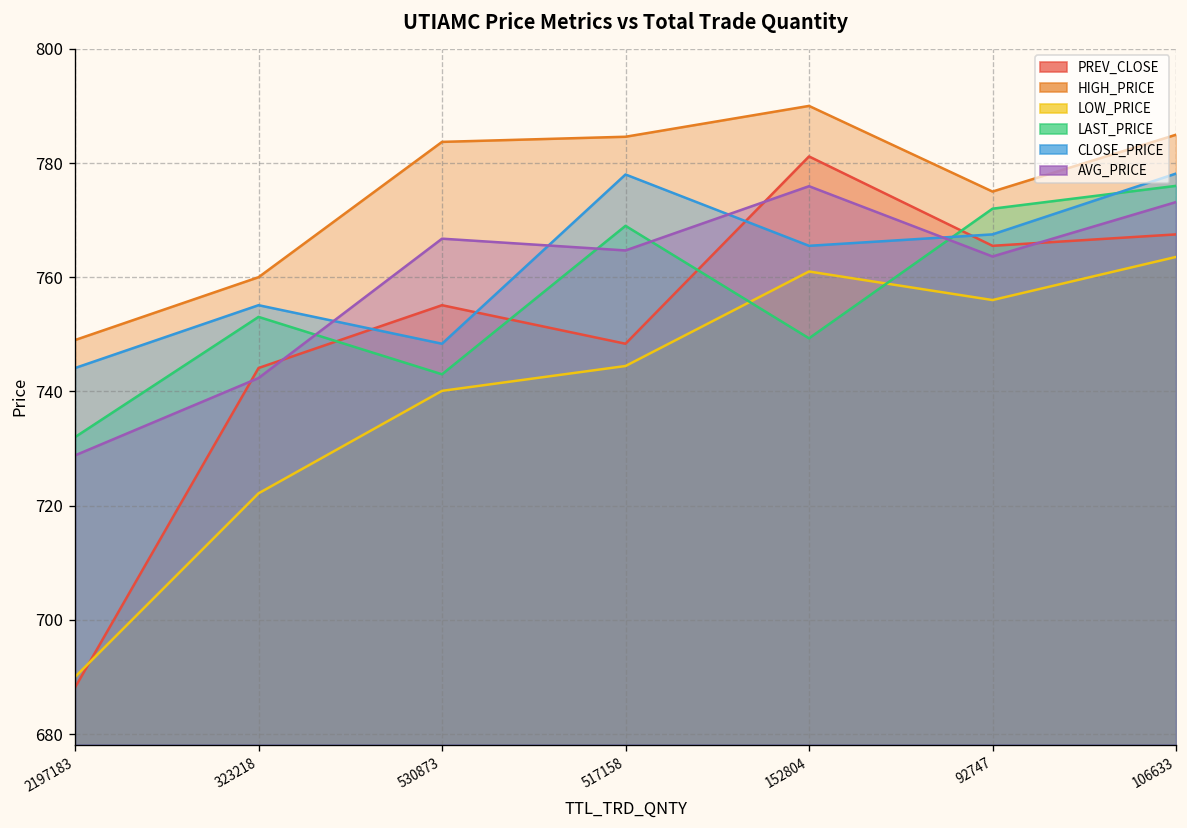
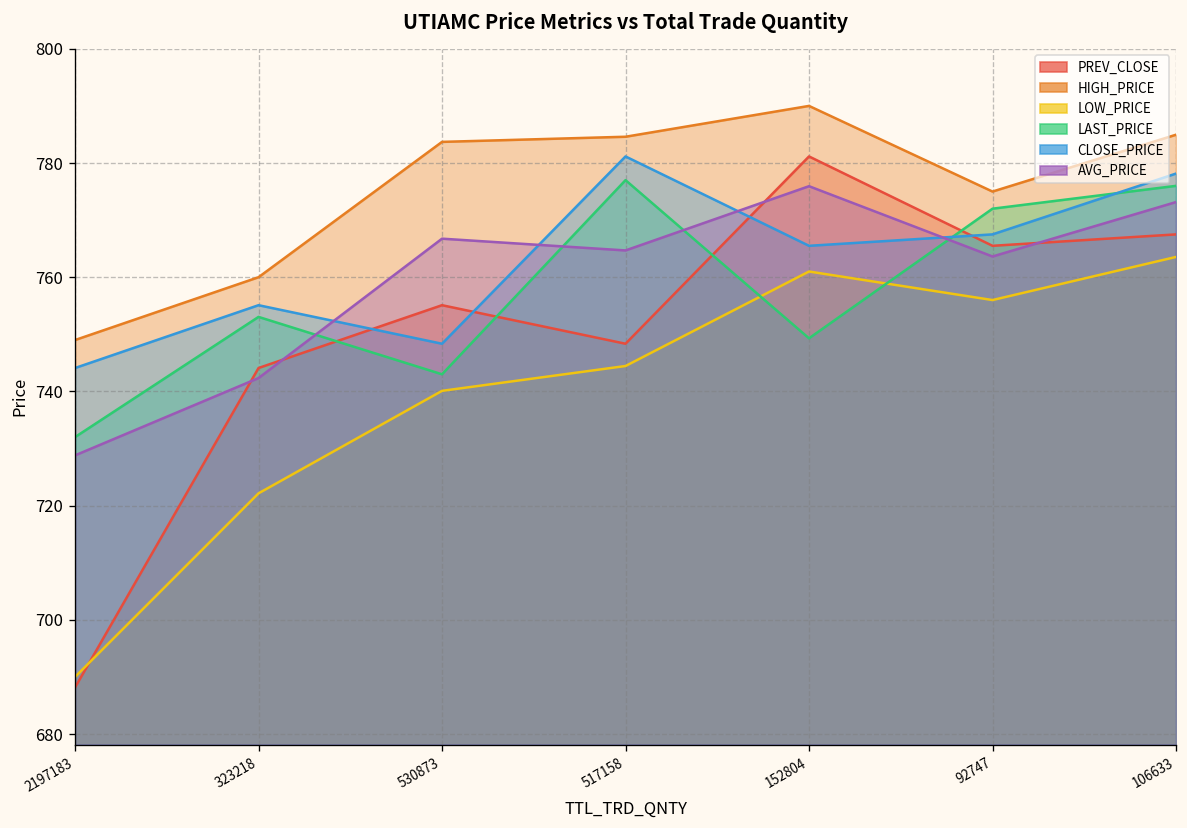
  {
    "LAST_PRICE": {
      "2197183": 732,
      "323218": 753,
      "530873": 743,
-     "517158": 769,
+     "517158": 777,
      "152804": 749,
      "92747": 772,
      "106633": 776
    },
    "CLOSE_PRICE": {
      "2197183": 744,
      "323218": 755,
      "530873": 748,
-     "517158": 778,
+     "517158": 781,
      "152804": 766,
      "92747": 768,
      "106633": 778
    },
    "AVG_PRICE": {
      "2197183": 729,
      "323218": 742,
      "530873": 767,
      "517158": 765,
      "152804": 776,
      "92747": 764,
      "106633": 773
    }
  }
